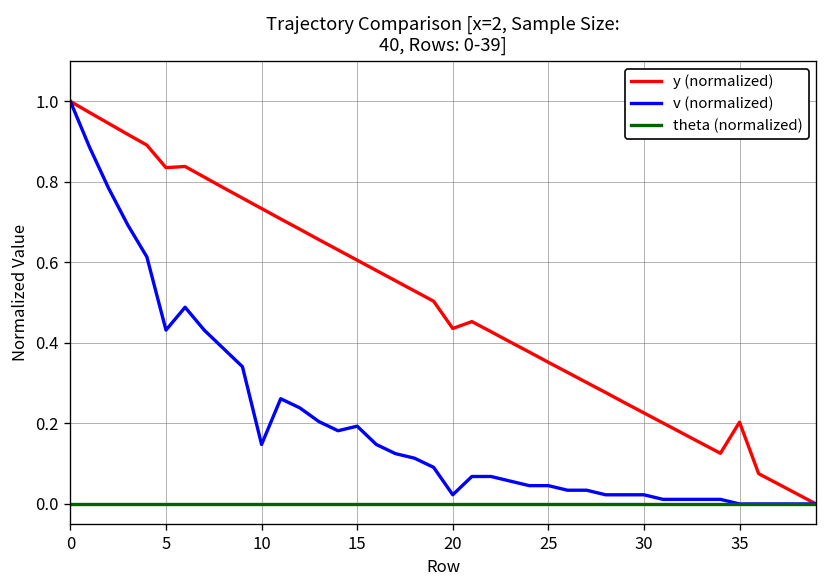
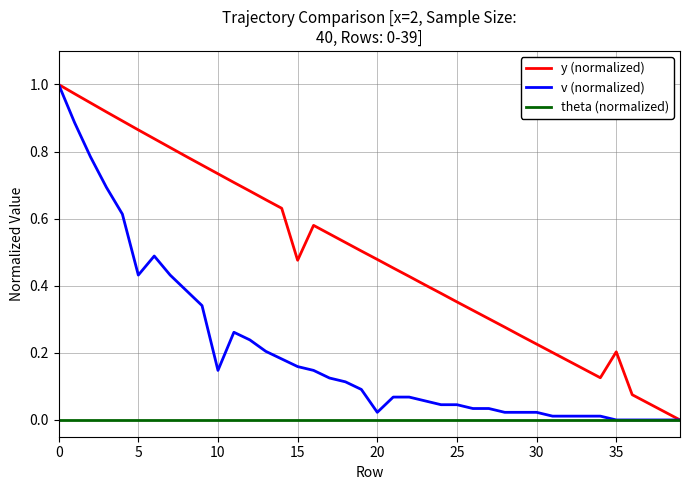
  {
    "y (normalized)": {
-     "5": 0.84,
+     "5": 0.86,
      "10": 0.73,
-     "15": 0.61,
-     "20": 0.44,
+     "15": 0.48,
+     "20": 0.48,
      "25": 0.35,
      "30": 0.23,
      "35": 0.20
    },
    "v (normalized)": {
      "5": 0.43,
      "10": 0.15,
-     "15": 0.19,
+     "15": 0.16,
      "20": 0.02,
      "25": 0.05,
      "30": 0.02
    },
    "theta (normalized)": {
      "0": 0.00,
      "5": 0.00,
      "10": 0.00,
      "15": 0.00,
      "20": 0.00,
      "25": 0.00,
      "30": 0.00
    }
  }
